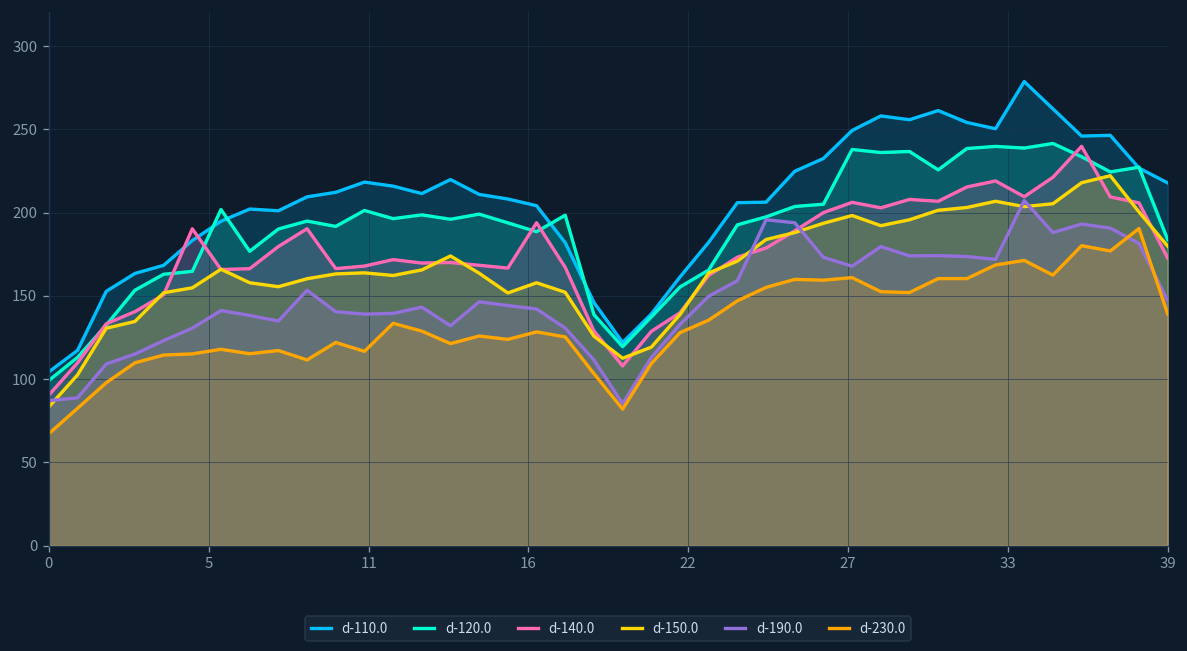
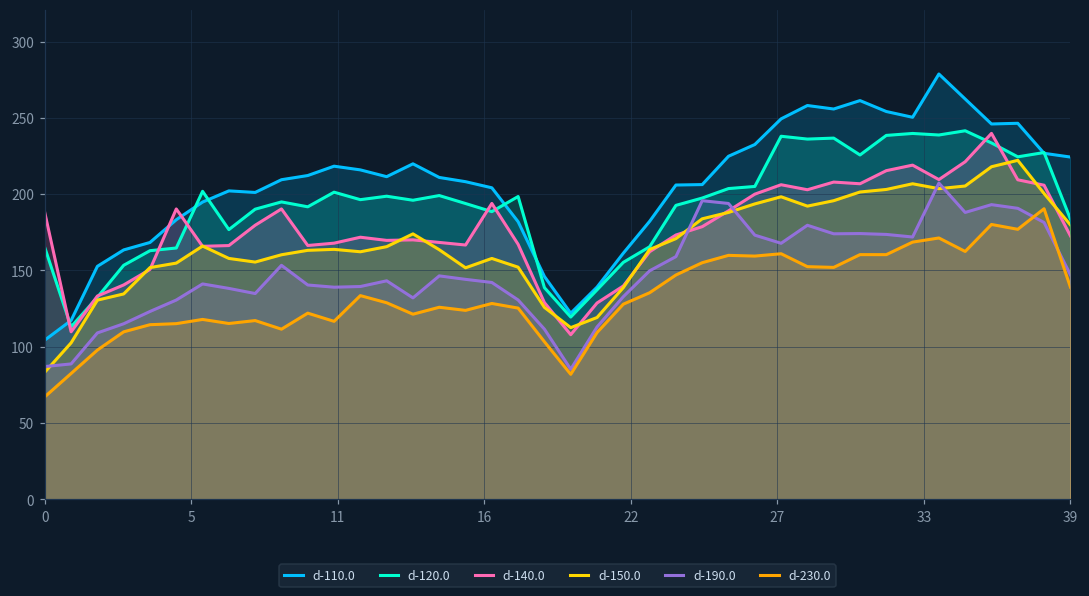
  {
    "d-110.0": {
      "0": 104,
-     "39": 218
+     "39": 224
    },
    "d-120.0": {
-     "0": 99,
+     "0": 165,
      "39": 184
    },
    "d-140.0": {
-     "0": 90,
+     "0": 188,
      "39": 173
    },
    "d-190.0": {
      "0": 87,
      "39": 147
    }
  }
